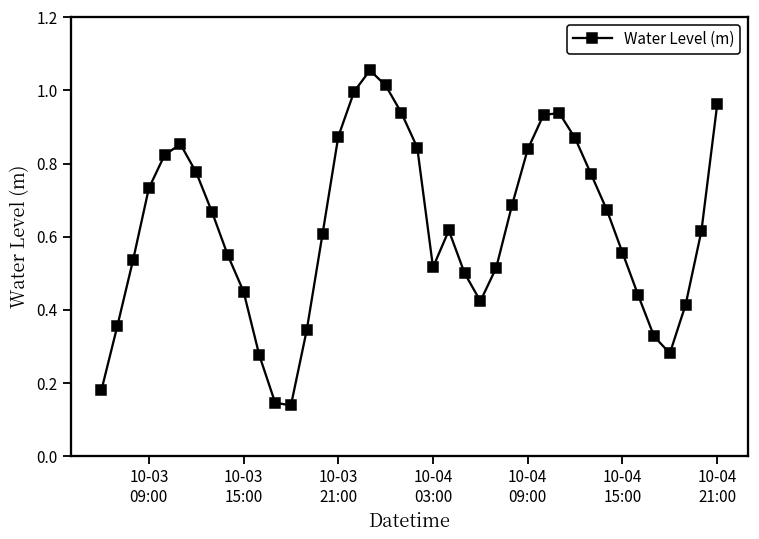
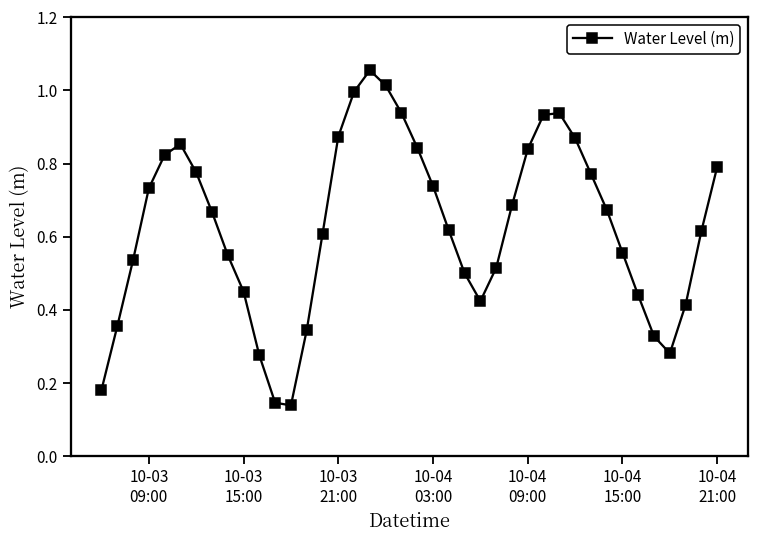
  {
    "10-03 09:00": 0.73,
    "10-03 15:00": 0.45,
    "10-03 21:00": 0.87,
-   "10-04 03:00": 0.52,
+   "10-04 03:00": 0.74,
    "10-04 09:00": 0.84,
    "10-04 15:00": 0.56,
-   "10-04 21:00": 0.96
+   "10-04 21:00": 0.79
  }
